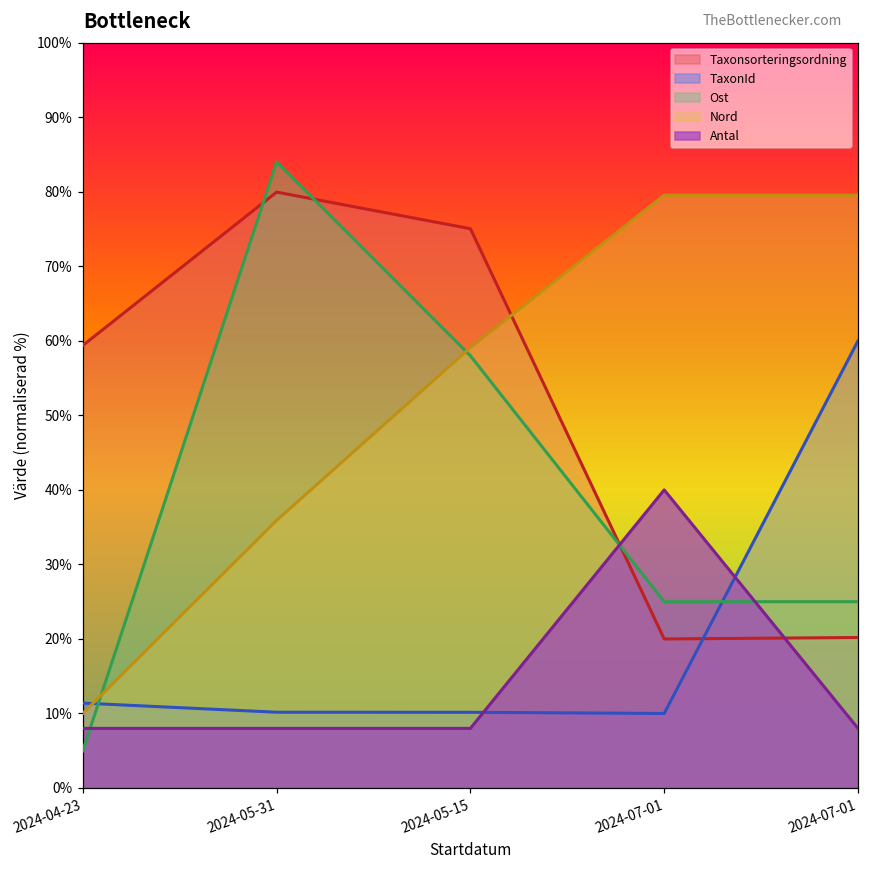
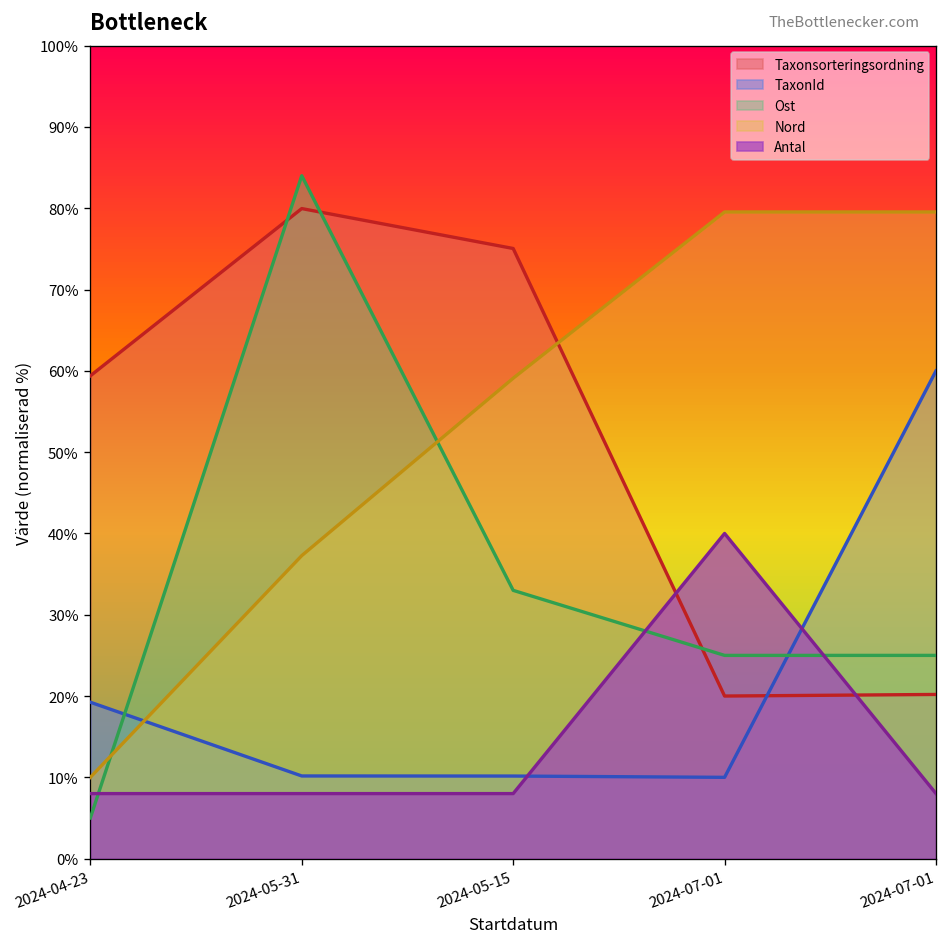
  {
    "Taxonsorteringsordning": {
      "2024-04-23": "59%",
      "2024-05-31": "80%",
      "2024-05-15": "75%"
    },
    "TaxonId": {
-     "2024-04-23": "11%",
+     "2024-04-23": "19%",
      "2024-05-31": "10%",
      "2024-05-15": "10%"
    },
    "Ost": {
      "2024-04-23": "5%",
      "2024-05-31": "84%",
-     "2024-05-15": "58%"
+     "2024-05-15": "33%"
    },
    "Nord": {
      "2024-04-23": "10%",
-     "2024-05-31": "36%",
+     "2024-05-31": "37%",
      "2024-05-15": "59%"
    },
    "Antal": {
      "2024-04-23": "8%",
      "2024-05-31": "8%",
      "2024-05-15": "8%"
    }
  }
